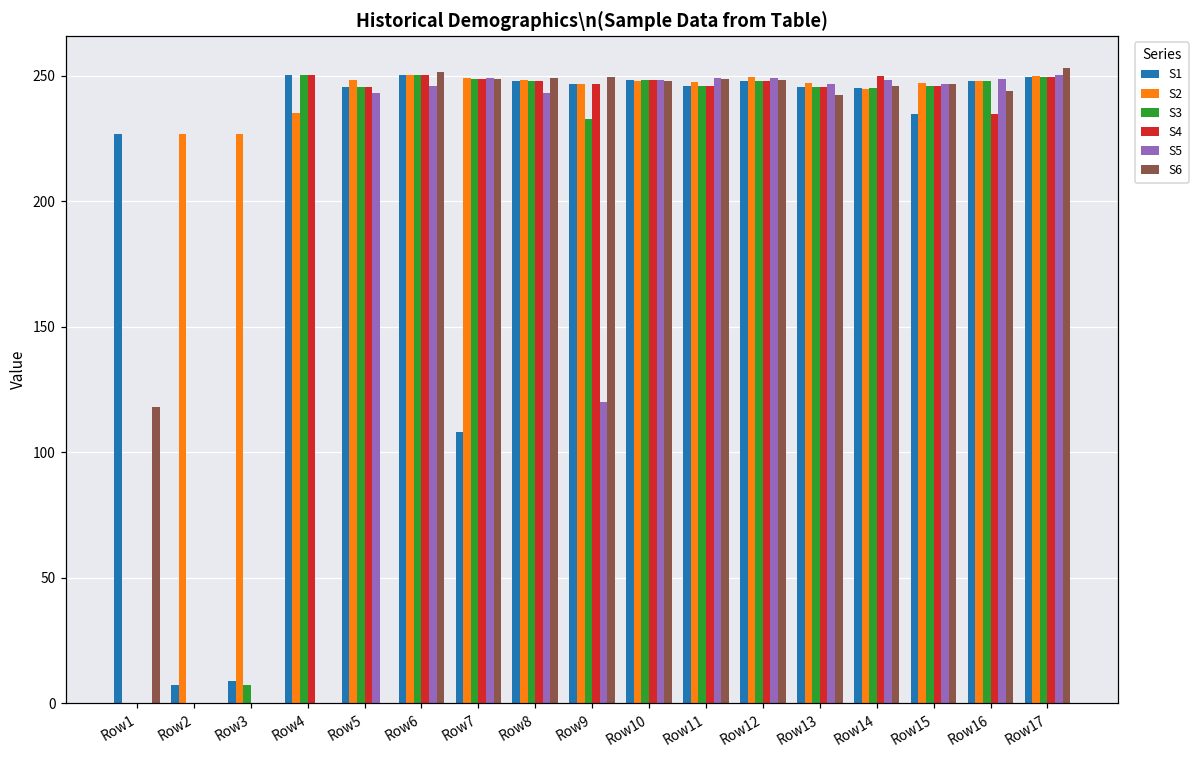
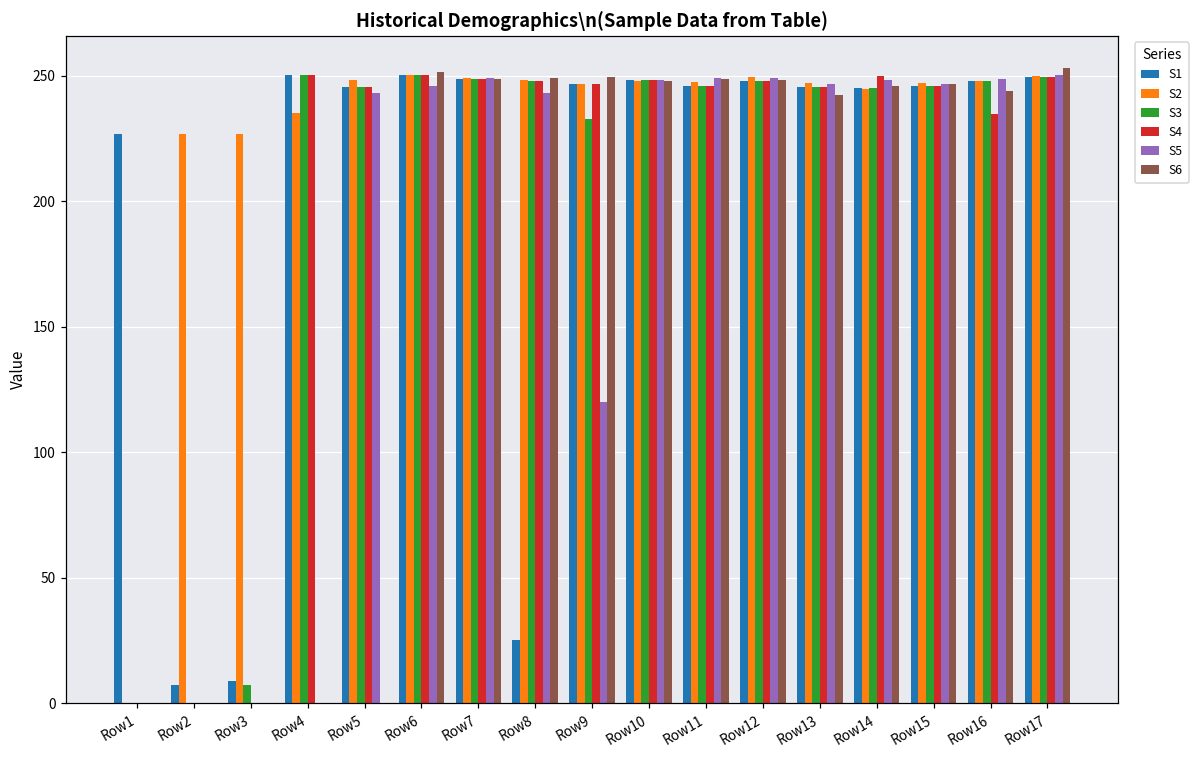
  {
    "S1": {
      "Row1": 227,
      "Row2": 7,
      "Row3": 9,
      "Row4": 250,
      "Row5": 246,
      "Row6": 250,
-     "Row7": 108,
-     "Row8": 248,
+     "Row7": 249,
+     "Row8": 25,
      "Row9": 247,
      "Row10": 248,
      "Row11": 246,
      "Row12": 248,
      "Row13": 246,
      "Row14": 245,
-     "Row15": 235,
+     "Row15": 246,
      "Row16": 248,
      "Row17": 249
    },
    "S2": {
      "Row1": 0,
      "Row2": 227,
      "Row3": 227,
      "Row4": 235,
      "Row5": 248,
      "Row6": 250,
      "Row7": 249,
      "Row8": 248,
      "Row9": 247,
      "Row10": 248,
      "Row11": 247,
      "Row12": 250,
      "Row13": 247,
      "Row14": 245,
      "Row15": 247,
      "Row16": 248,
      "Row17": 250
    },
    "S3": {
      "Row1": 0,
      "Row2": 0,
      "Row3": 7,
      "Row4": 250,
      "Row5": 246,
      "Row6": 250,
      "Row7": 249,
      "Row8": 248,
      "Row9": 233,
      "Row10": 248,
      "Row11": 246,
      "Row12": 248,
      "Row13": 246,
      "Row14": 245,
      "Row15": 246,
      "Row16": 248,
      "Row17": 249
    },
    "S4": {
      "Row1": 0,
      "Row2": 0,
      "Row3": 0,
      "Row4": 250,
      "Row5": 246,
      "Row6": 250,
      "Row7": 249,
      "Row8": 248,
      "Row9": 247,
      "Row10": 248,
      "Row11": 246,
      "Row12": 248,
      "Row13": 246,
      "Row14": 250,
      "Row15": 246,
      "Row16": 235,
      "Row17": 249
    },
    "S5": {
      "Row1": 0,
      "Row2": 0,
      "Row3": 0,
      "Row4": 0,
      "Row5": 243,
      "Row6": 246,
      "Row7": 249,
      "Row8": 243,
      "Row9": 120,
      "Row10": 248,
      "Row11": 249,
      "Row12": 249,
      "Row13": 247,
      "Row14": 248,
      "Row15": 247,
      "Row16": 249,
      "Row17": 250
    },
    "S6": {
-     "Row1": 118,
+     "Row1": 0,
      "Row2": 0,
      "Row3": 0,
      "Row4": 0,
      "Row5": 0,
      "Row6": 251,
      "Row7": 249,
      "Row8": 249,
      "Row9": 250,
      "Row10": 248,
      "Row11": 249,
      "Row12": 248,
      "Row13": 242,
      "Row14": 246,
      "Row15": 247,
      "Row16": 244,
      "Row17": 253
    }
  }
